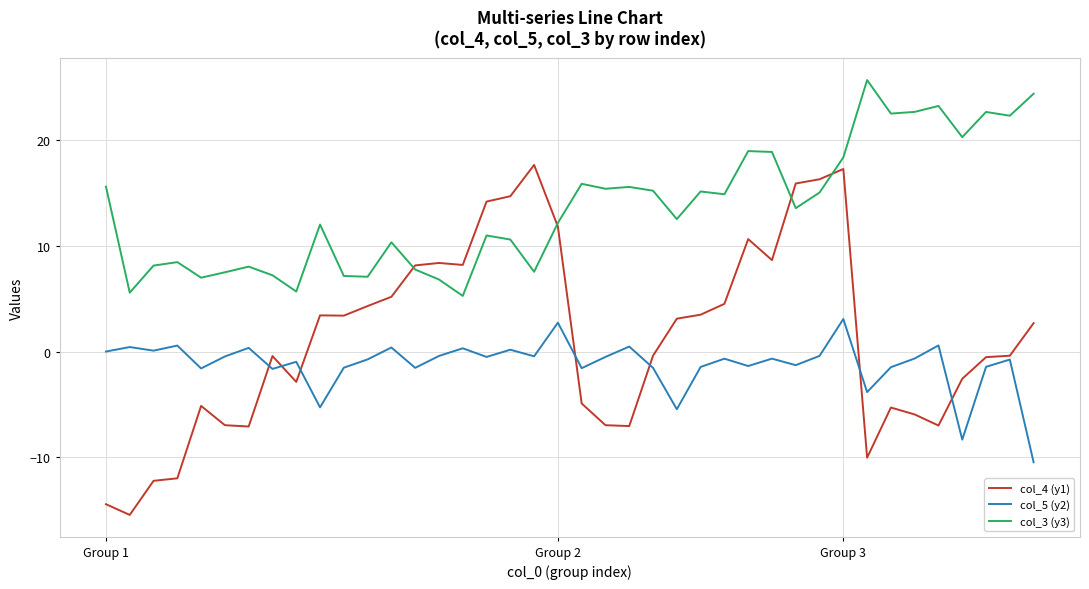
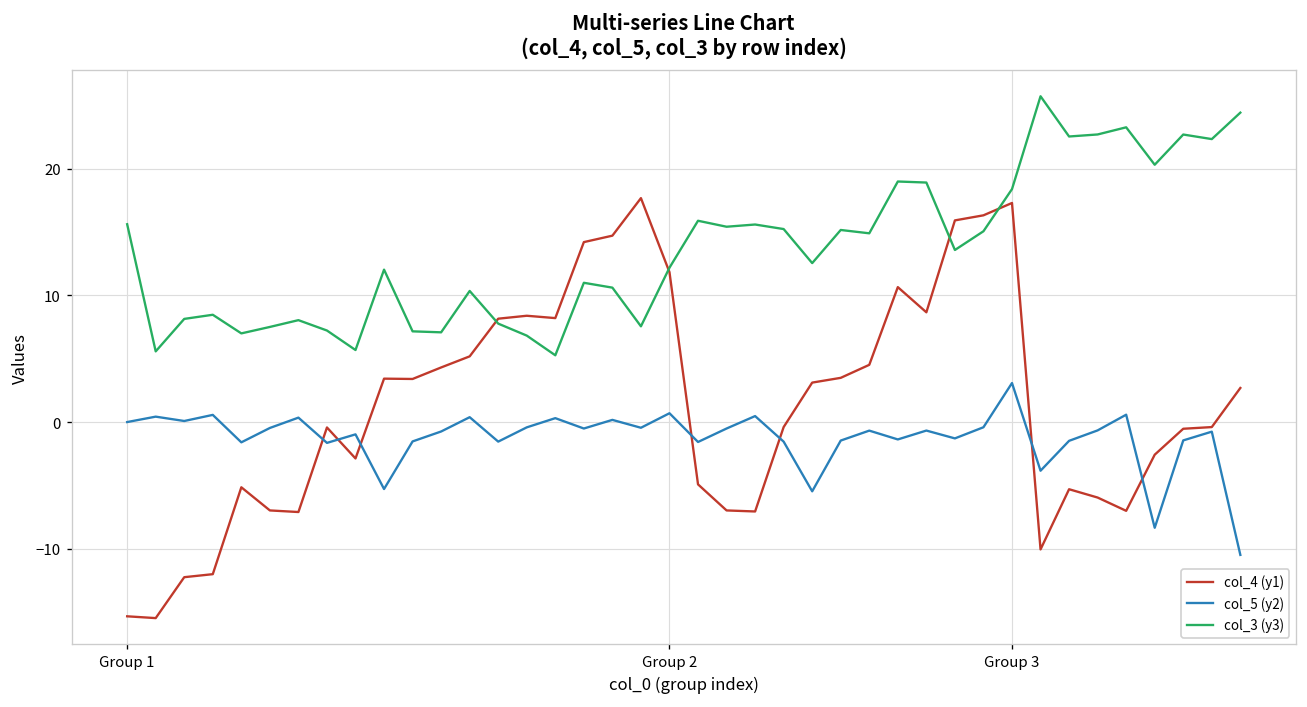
  {
    "col_4 (y1)": {
-     "Group 1": -14.4,
+     "Group 1": -15.3,
      "Group 2": 11.8,
      "Group 3": 17.3
    },
    "col_5 (y2)": {
      "Group 1": 0.0,
-     "Group 2": 2.7,
+     "Group 2": 0.7,
      "Group 3": 3.1
    },
    "col_3 (y3)": {
      "Group 1": 15.6,
      "Group 2": 12.2,
      "Group 3": 18.4
    }
  }
